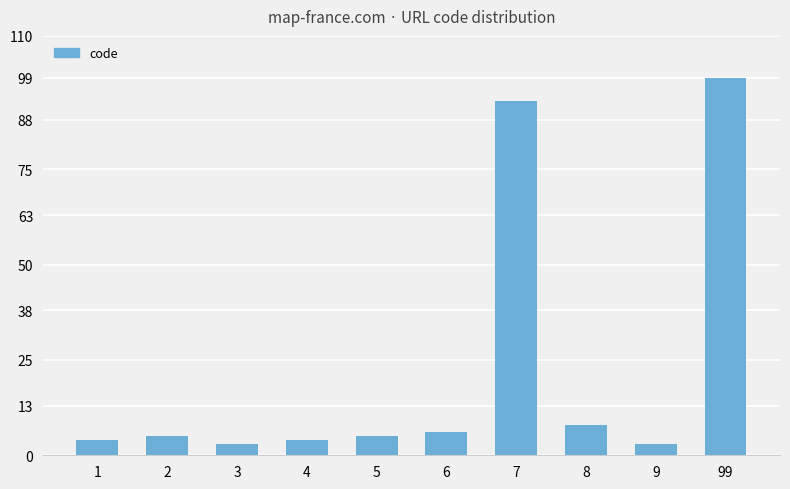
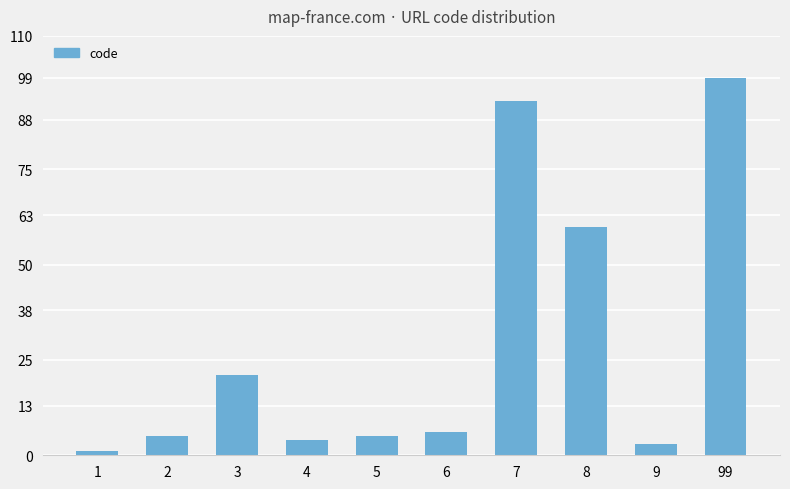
  {
-   "1": 4,
+   "1": 1,
    "2": 5,
-   "3": 3,
+   "3": 21,
    "4": 4,
    "5": 5,
    "6": 6,
    "7": 93,
-   "8": 8,
+   "8": 60,
    "9": 3,
    "99": 99
  }
